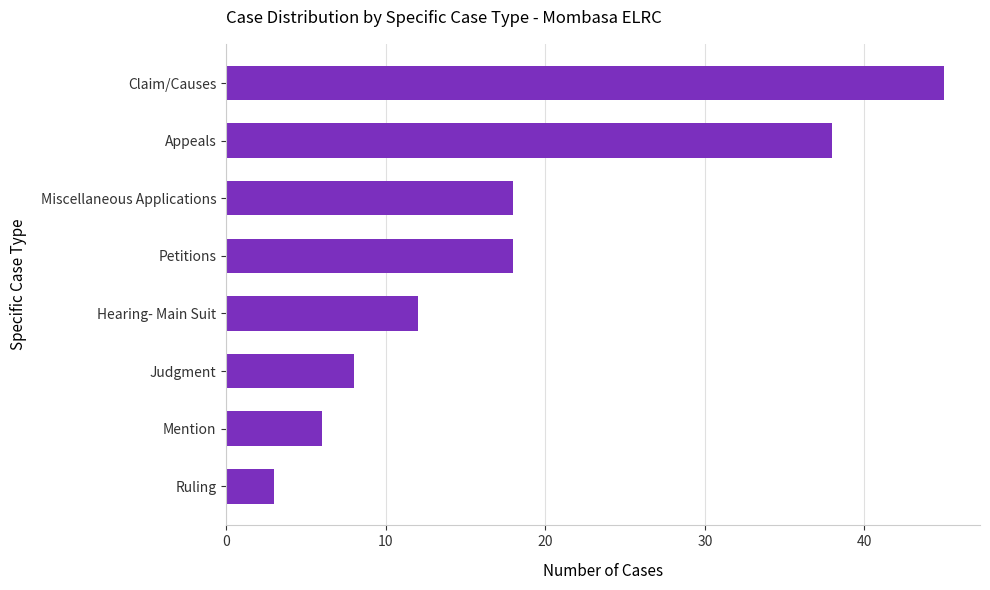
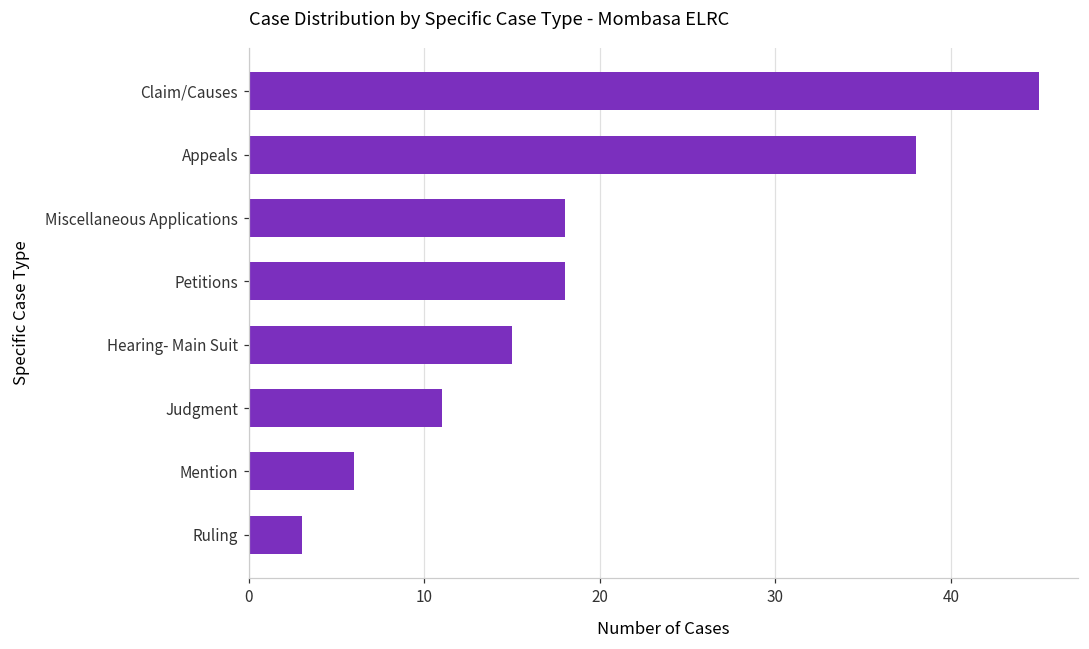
  {
    "Claim/Causes": 45,
    "Appeals": 38,
    "Miscellaneous Applications": 18,
    "Petitions": 18,
-   "Hearing- Main Suit": 12,
-   "Judgment": 8,
+   "Hearing- Main Suit": 15,
+   "Judgment": 11,
    "Mention": 6,
    "Ruling": 3
  }
